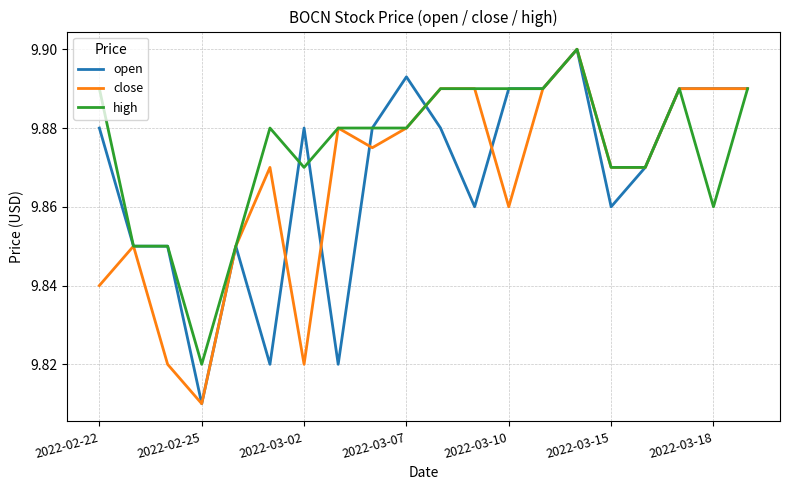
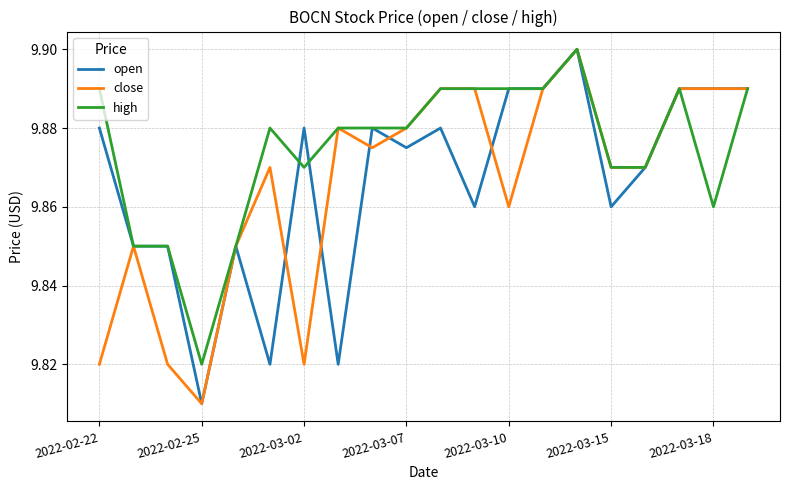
  {
    "open": {
      "2022-02-22": 9.880,
      "2022-03-02": 9.880,
-     "2022-03-07": 9.893,
+     "2022-03-07": 9.875,
      "2022-03-15": 9.860
    },
    "close": {
-     "2022-02-22": 9.84,
+     "2022-02-22": 9.82,
      "2022-03-02": 9.82,
      "2022-03-10": 9.86
    },
    "high": {
      "2022-02-25": 9.820,
      "2022-03-02": 9.870,
      "2022-03-18": 9.860
    }
  }
